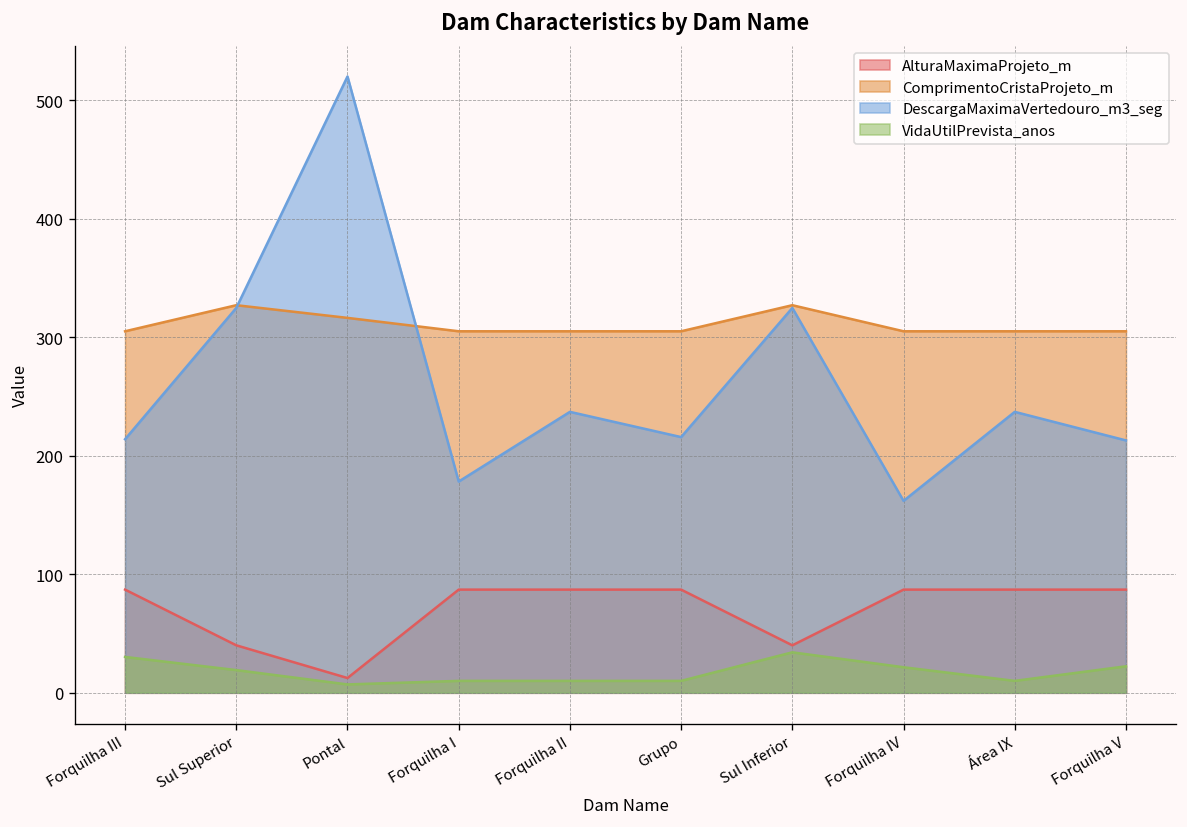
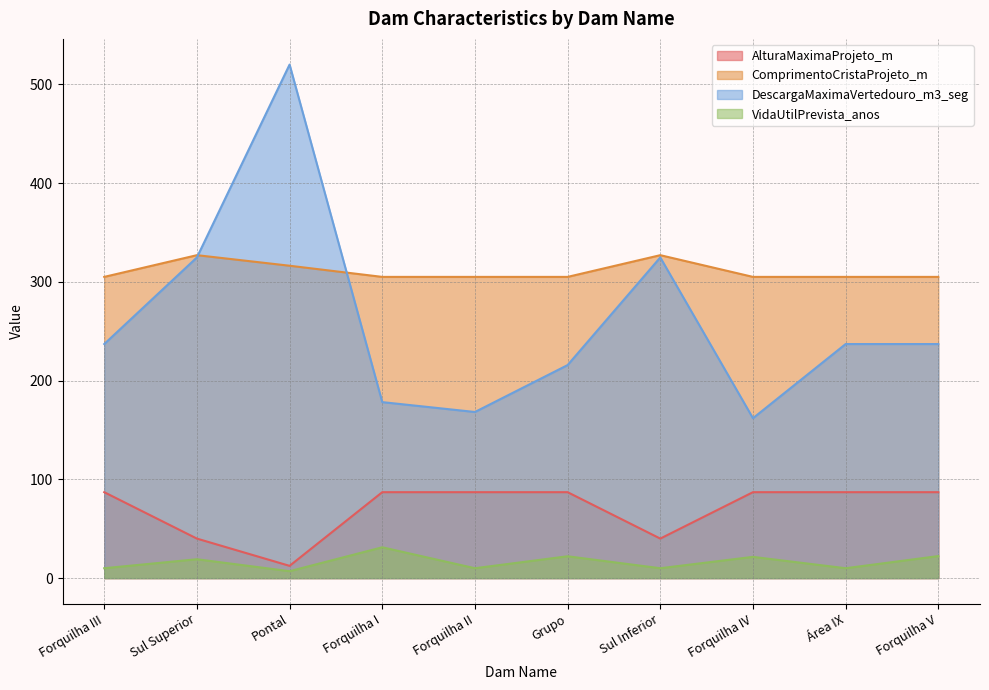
  {
    "DescargaMaximaVertedouro_m3_seg": {
-     "Forquilha III": 210,
+     "Forquilha III": 240,
      "Pontal": 520,
      "Forquilha I": 180,
-     "Forquilha II": 240,
+     "Forquilha II": 170,
      "Grupo": 220,
      "Forquilha IV": 160,
      "Área IX": 240,
-     "Forquilha V": 210
+     "Forquilha V": 240
    },
    "VidaUtilPrevista_anos": {
-     "Forquilha III": 30,
+     "Forquilha III": 10,
      "Sul Superior": 20,
      "Pontal": 10,
-     "Forquilha I": 10,
+     "Forquilha I": 30,
      "Forquilha II": 10,
-     "Grupo": 10,
-     "Sul Inferior": 30,
+     "Grupo": 20,
+     "Sul Inferior": 10,
      "Forquilha IV": 20,
      "Área IX": 10,
      "Forquilha V": 20
    }
  }
